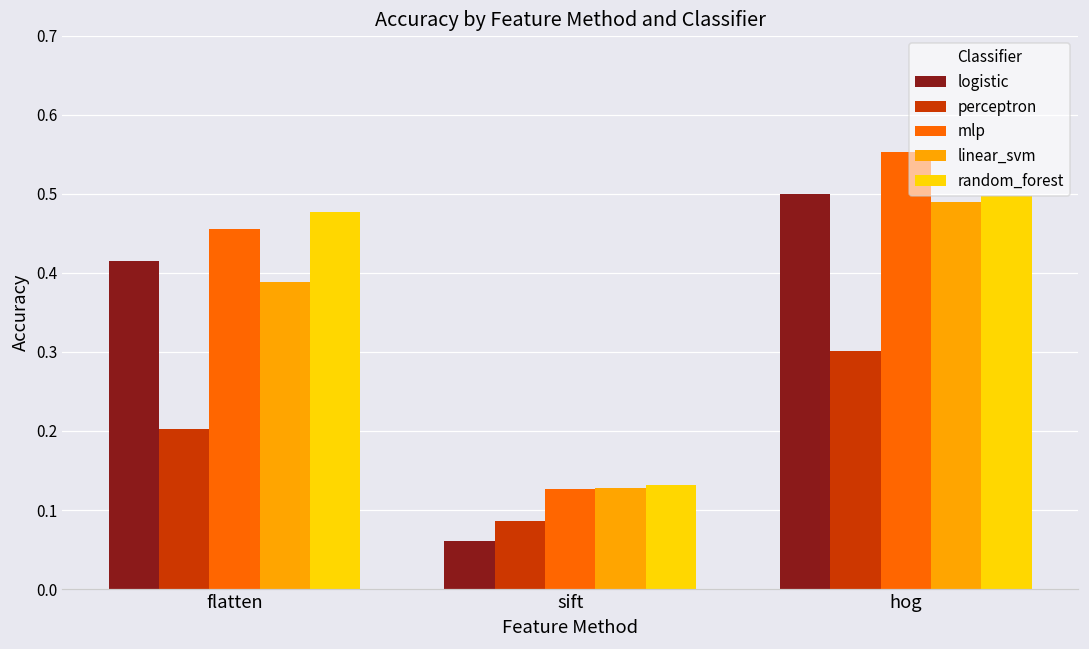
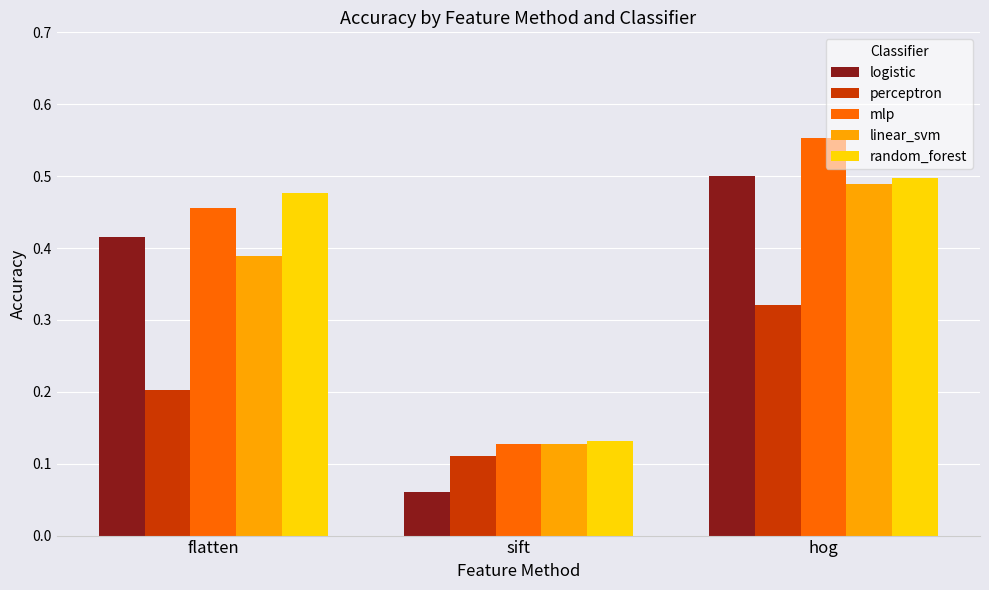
  {
    "logistic": {
      "flatten": 0.42,
      "sift": 0.06,
      "hog": 0.50
    },
    "perceptron": {
      "flatten": 0.20,
-     "sift": 0.09,
-     "hog": 0.30
+     "sift": 0.11,
+     "hog": 0.32
    },
    "mlp": {
      "flatten": 0.46,
      "sift": 0.13,
      "hog": 0.55
    }
  }
